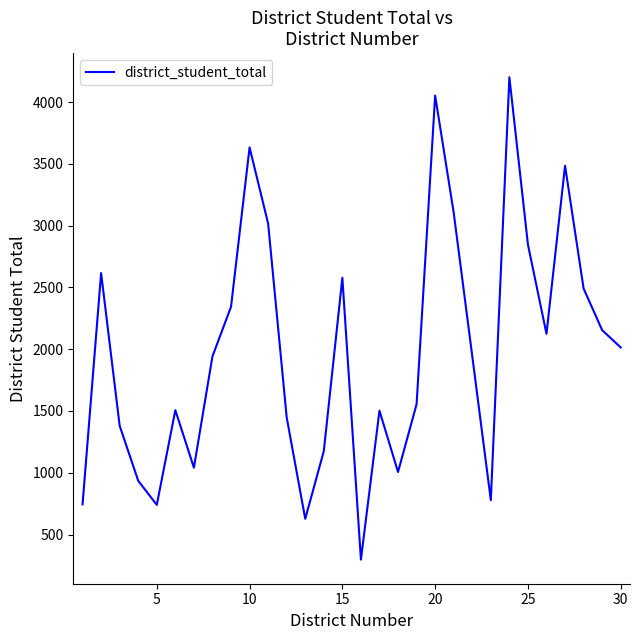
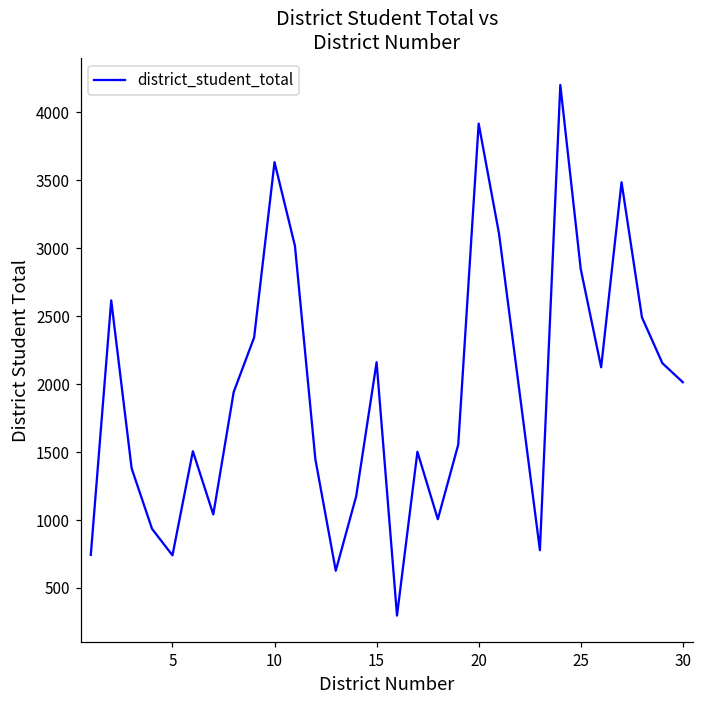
  {
    "5": 740,
    "10": 3630,
-   "15": 2580,
-   "20": 4050,
+   "15": 2160,
+   "20": 3920,
    "25": 2850,
    "30": 2010
  }
